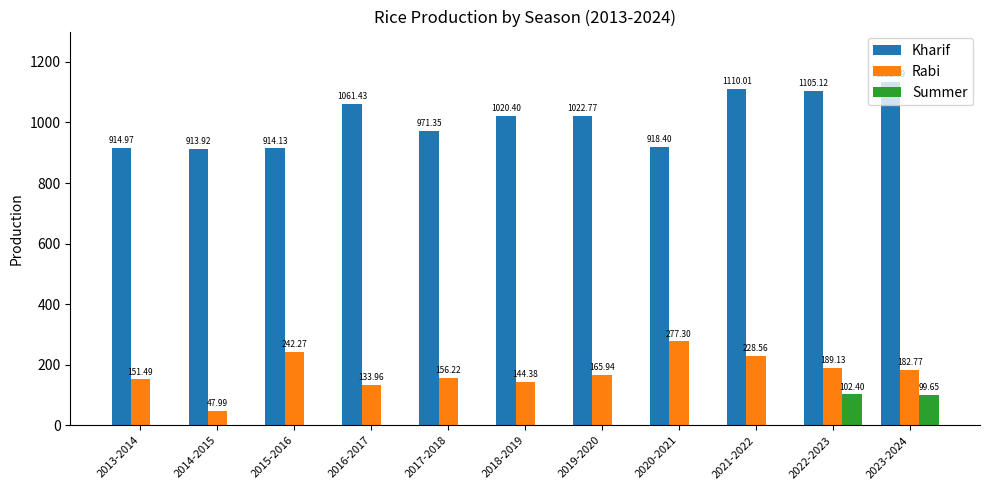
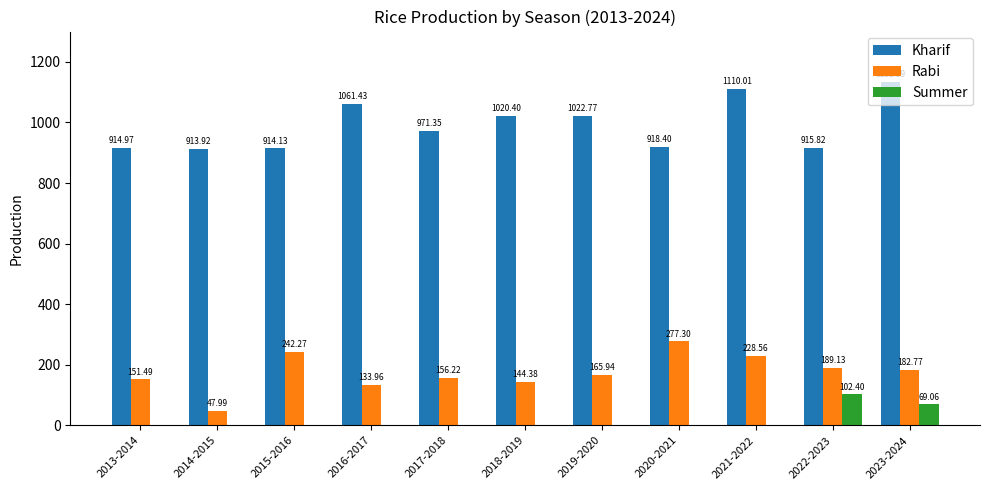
  {
    "Kharif": {
      "2013-2014": 914.97,
      "2014-2015": 913.92,
      "2015-2016": 914.13,
      "2016-2017": 1061.43,
      "2017-2018": 971.35,
      "2018-2019": 1020.40,
      "2019-2020": 1022.77,
      "2020-2021": 918.40,
      "2021-2022": 1110.01,
-     "2022-2023": 1105.12
+     "2022-2023": 915.82
    },
    "Rabi": {
      "2013-2014": 151.49,
      "2014-2015": 47.99,
      "2015-2016": 242.27,
      "2016-2017": 133.96,
      "2017-2018": 156.22,
      "2018-2019": 144.38,
      "2019-2020": 165.94,
      "2020-2021": 277.30,
      "2021-2022": 228.56,
      "2022-2023": 189.13,
      "2023-2024": 182.77
    },
    "Summer": {
      "2022-2023": 102.40,
-     "2023-2024": 99.65
+     "2023-2024": 69.06
    }
  }
